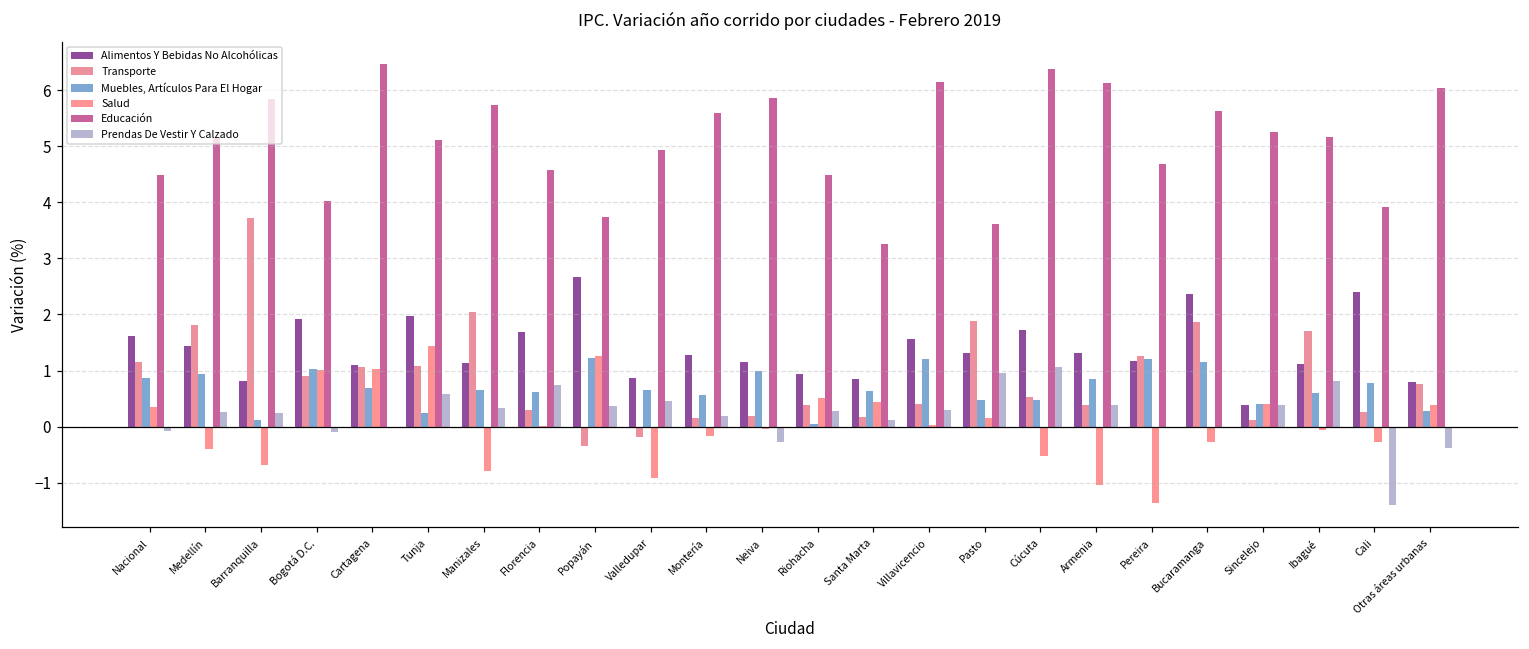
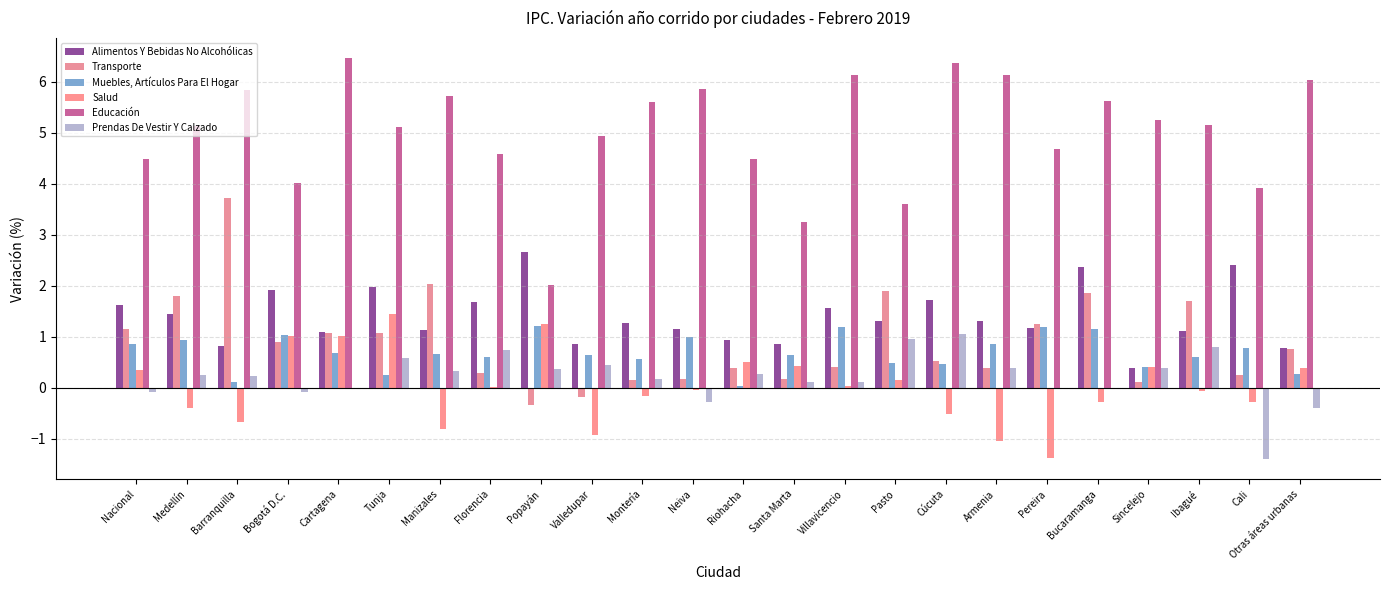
  {
    "Alimentos Y Bebidas No Alcohólicas": {
      "Nacional": 1.6,
      "Medellín": 1.4,
      "Barranquilla": 0.8,
      "Bogotá D.C.": 1.9,
      "Cartagena": 1.1,
      "Tunja": 2.0,
      "Manizales": 1.1,
      "Florencia": 1.7,
      "Popayán": 2.7,
      "Valledupar": 0.9,
      "Montería": 1.3,
      "Neiva": 1.2,
      "Riohacha": 0.9,
      "Santa Marta": 0.9,
      "Villavicencio": 1.6,
      "Pasto": 1.3,
      "Cúcuta": 1.7,
      "Armenia": 1.3,
      "Pereira": 1.2,
      "Bucaramanga": 2.4,
      "Sincelejo": 0.4,
      "Ibagué": 1.1,
      "Cali": 2.4,
      "Otras áreas urbanas": 0.8
    },
    "Muebles, Artículos Para El Hogar": {
      "Nacional": 0.9,
      "Medellín": 0.9,
      "Barranquilla": 0.1,
      "Bogotá D.C.": 1.0,
      "Cartagena": 0.7,
      "Tunja": 0.3,
      "Manizales": 0.7,
      "Florencia": 0.6,
      "Popayán": 1.2,
      "Valledupar": 0.7,
      "Montería": 0.6,
      "Neiva": 1.0,
      "Santa Marta": 0.6,
      "Villavicencio": 1.2,
      "Pasto": 0.5,
      "Cúcuta": 0.5,
      "Armenia": 0.9,
      "Pereira": 1.2,
      "Bucaramanga": 1.2,
      "Sincelejo": 0.4,
      "Ibagué": 0.6,
      "Cali": 0.8,
      "Otras áreas urbanas": 0.3
    },
    "Educación": {
      "Nacional": 4.5,
      "Bogotá D.C.": 4.0,
      "Cartagena": 6.5,
      "Tunja": 5.1,
      "Manizales": 5.7,
      "Florencia": 4.6,
-     "Popayán": 3.7,
+     "Popayán": 2.0,
      "Valledupar": 4.9,
      "Montería": 5.6,
      "Neiva": 5.9,
      "Riohacha": 4.5,
      "Santa Marta": 3.3,
      "Villavicencio": 6.1,
      "Pasto": 3.6,
      "Cúcuta": 6.4,
      "Armenia": 6.1,
      "Pereira": 4.7,
      "Bucaramanga": 5.6,
      "Sincelejo": 5.3,
      "Ibagué": 5.2,
      "Cali": 3.9,
      "Otras áreas urbanas": 6.0
    },
    "Prendas De Vestir Y Calzado": {
      "Nacional": -0.1,
      "Medellín": 0.3,
      "Barranquilla": 0.2,
      "Bogotá D.C.": -0.1,
      "Tunja": 0.6,
      "Manizales": 0.3,
      "Florencia": 0.7,
      "Popayán": 0.4,
      "Valledupar": 0.5,
      "Montería": 0.2,
      "Neiva": -0.3,
      "Riohacha": 0.3,
      "Santa Marta": 0.1,
-     "Villavicencio": 0.3,
+     "Villavicencio": 0.1,
      "Pasto": 1.0,
      "Cúcuta": 1.1,
      "Armenia": 0.4,
      "Pereira": 0.0,
      "Sincelejo": 0.4,
      "Ibagué": 0.8,
      "Cali": -1.4,
      "Otras áreas urbanas": -0.4
    }
  }
